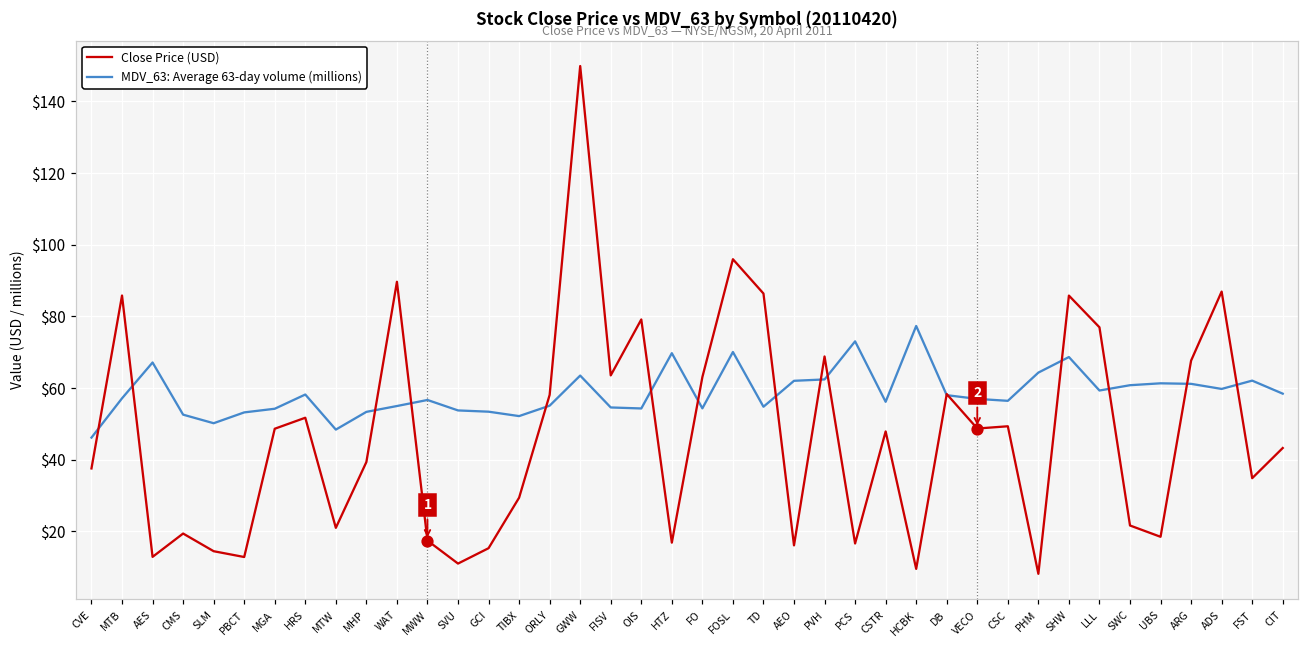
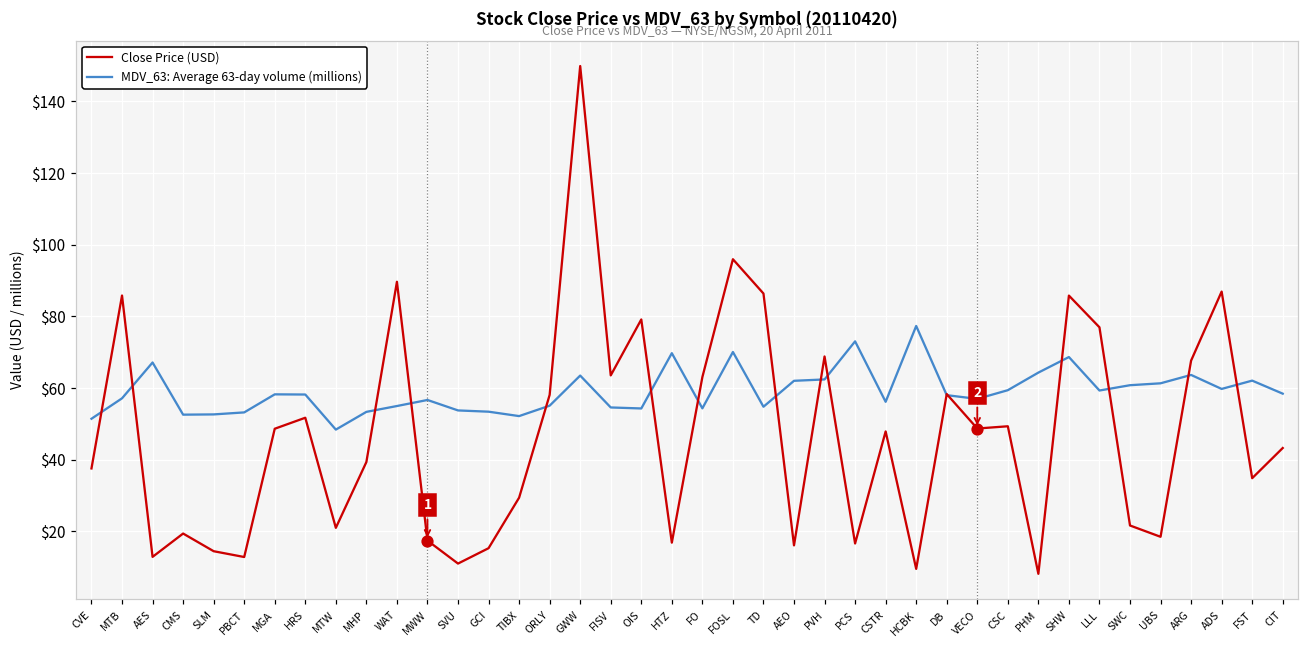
  {
    "MDV_63: Average 63-day volume (millions)": {
-     "CVE": "$46",
+     "CVE": "$51",
      "MTB": "$57",
      "AES": "$67",
      "CMS": "$53",
-     "SLM": "$50",
+     "SLM": "$53",
      "PBCT": "$53",
-     "MGA": "$54",
+     "MGA": "$58",
      "HRS": "$58",
      "MTW": "$48",
      "MHP": "$53",
      "WAT": "$55",
      "MWW": "$57",
      "SVU": "$54",
      "GCI": "$53",
      "TIBX": "$52",
      "ORLY": "$55",
      "GWW": "$63",
      "FISV": "$55",
      "OIS": "$54",
      "HTZ": "$70",
      "FO": "$54",
      "FOSL": "$70",
      "TD": "$55",
      "AEO": "$62",
      "PVH": "$62",
      "PCS": "$73",
      "CSTR": "$56",
      "HCBK": "$77",
-     "CSC": "$56",
+     "CSC": "$59",
      "PHM": "$64",
      "SHW": "$69",
      "LLL": "$59",
      "SWC": "$61",
      "UBS": "$61",
-     "ARG": "$61",
+     "ARG": "$64",
      "ADS": "$60",
      "FST": "$62",
      "CIT": "$58"
    }
  }
